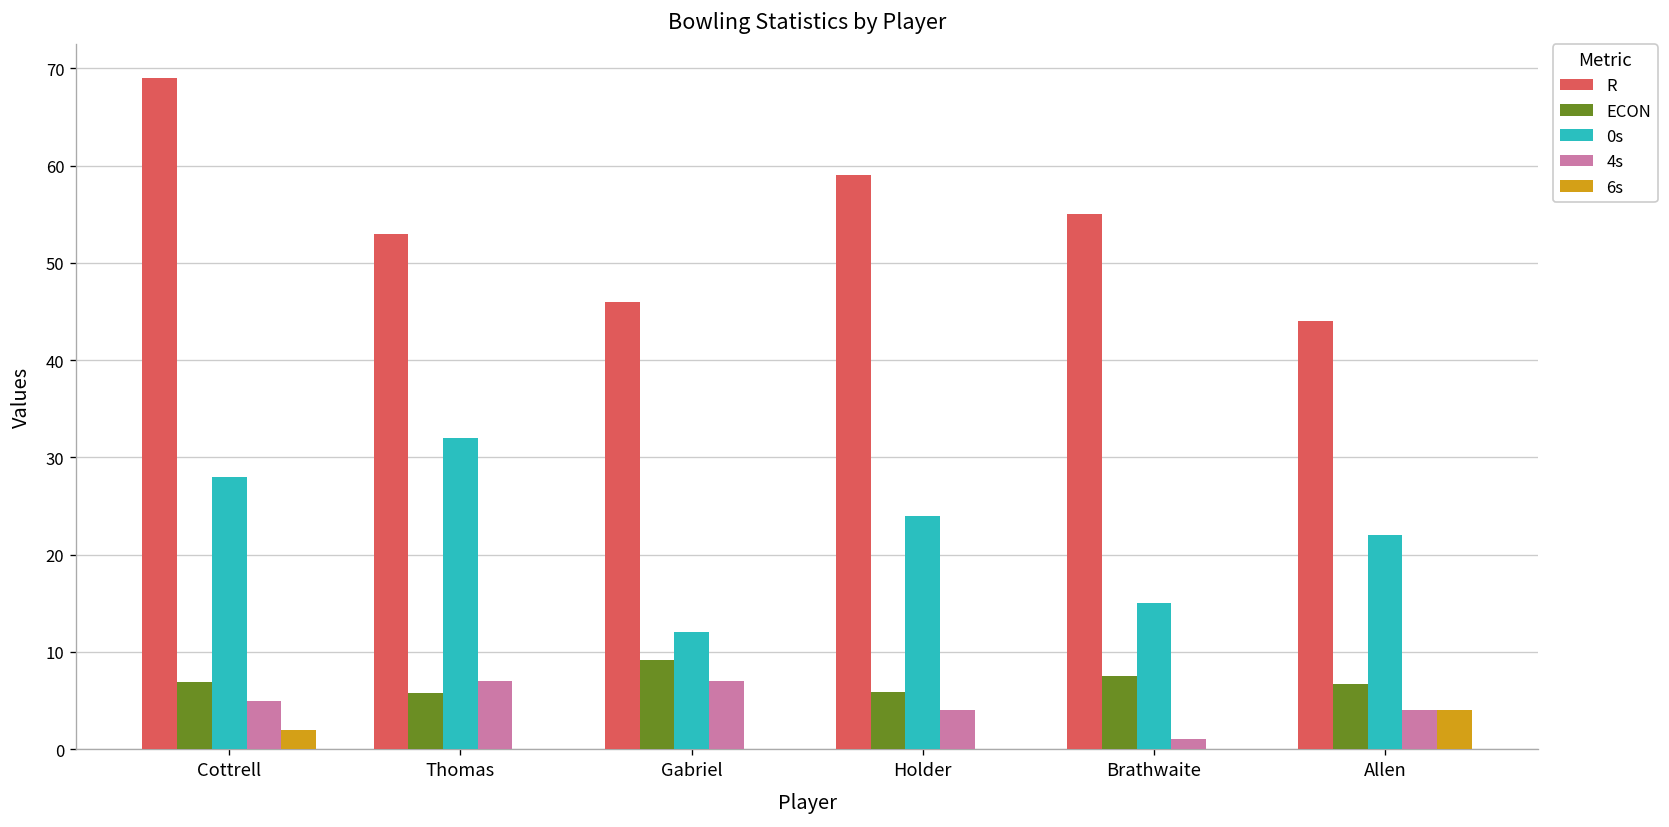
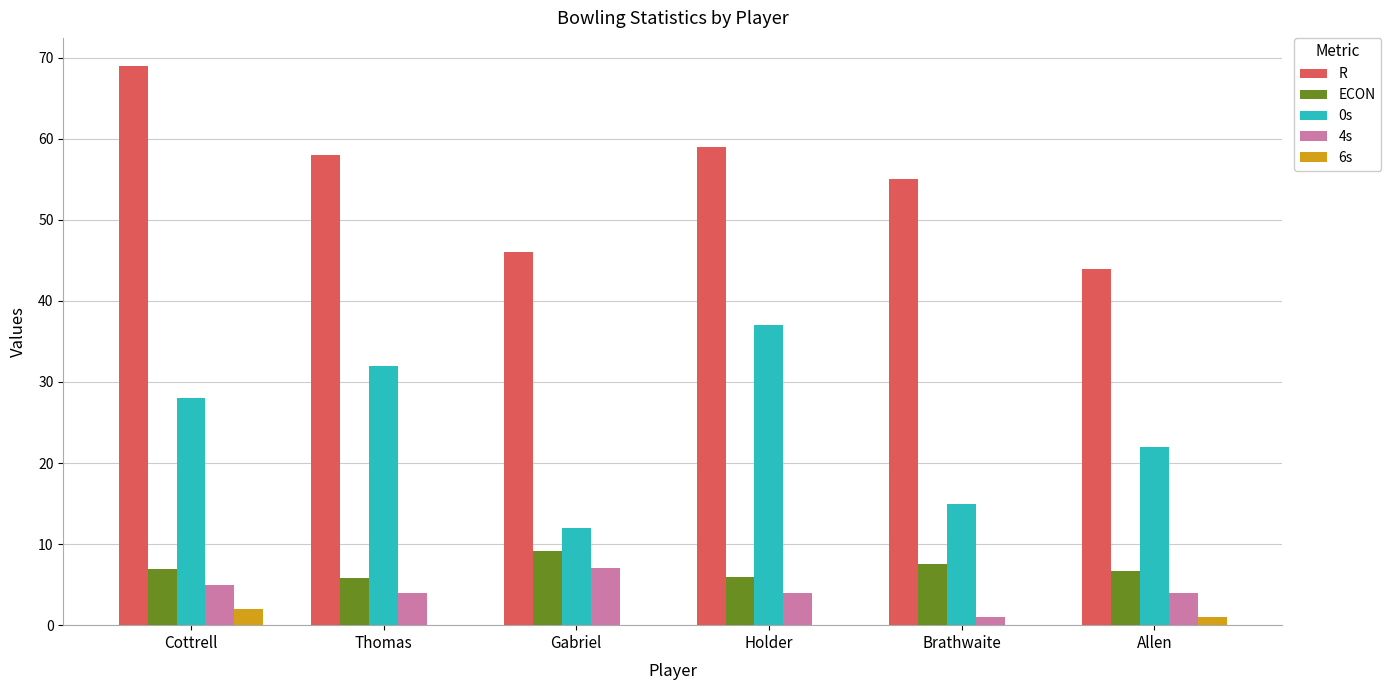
  {
    "R": {
      "Cottrell": 69,
-     "Thomas": 53,
+     "Thomas": 58,
      "Gabriel": 46,
      "Holder": 59,
      "Brathwaite": 55,
      "Allen": 44
    },
    "ECON": {
      "Cottrell": 7,
      "Thomas": 6,
      "Gabriel": 9,
      "Holder": 6,
      "Brathwaite": 8,
      "Allen": 7
    },
    "0s": {
      "Cottrell": 28,
      "Thomas": 32,
      "Gabriel": 12,
-     "Holder": 24,
+     "Holder": 37,
      "Brathwaite": 15,
      "Allen": 22
    },
    "4s": {
      "Cottrell": 5,
-     "Thomas": 7,
+     "Thomas": 4,
      "Gabriel": 7,
      "Holder": 4,
      "Brathwaite": 1,
      "Allen": 4
    },
    "6s": {
      "Cottrell": 2,
      "Thomas": 0,
      "Gabriel": 0,
      "Holder": 0,
      "Brathwaite": 0,
-     "Allen": 4
+     "Allen": 1
    }
  }
